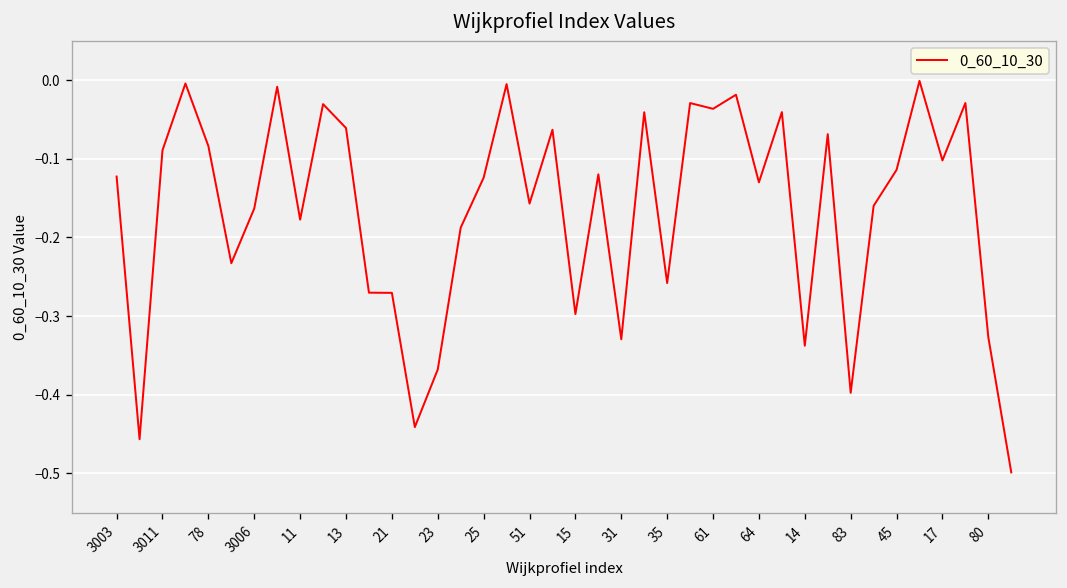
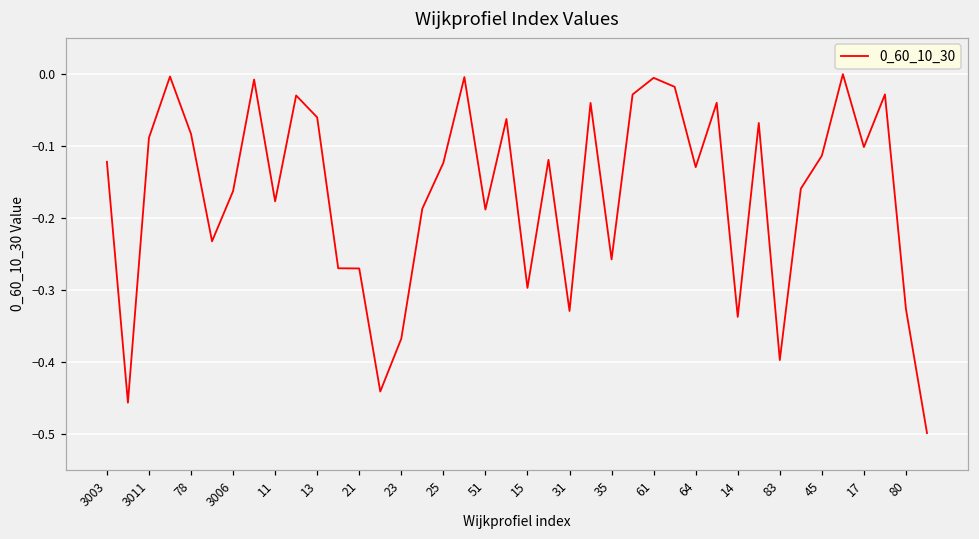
  {
    "3003": -0.12,
    "3011": -0.09,
    "78": -0.08,
    "3006": -0.16,
-   "51": -0.16,
-   "61": -0.04,
+   "51": -0.19,
+   "61": -0.01,
    "64": -0.13,
    "14": -0.34,
    "83": -0.40,
    "45": -0.11,
    "80": -0.33
  }
